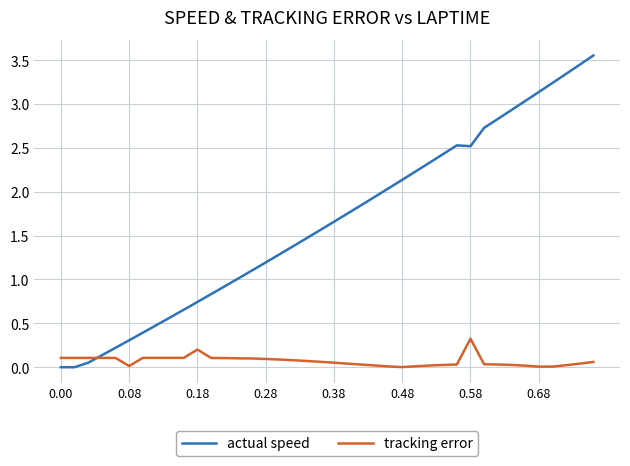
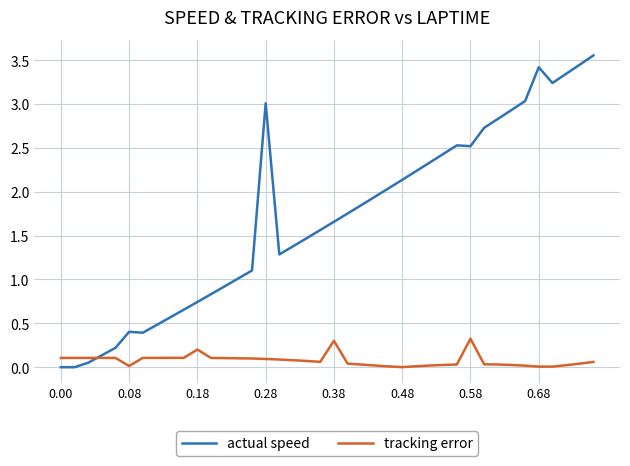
  {
    "actual speed": {
      "0.00": 0.0,
-     "0.08": 0.3,
+     "0.08": 0.4,
      "0.18": 0.7,
-     "0.28": 1.2,
+     "0.28": 3.0,
      "0.38": 1.7,
      "0.48": 2.1,
      "0.58": 2.5,
-     "0.68": 3.1
+     "0.68": 3.4
    },
    "tracking error": {
      "0.00": 0.1,
      "0.08": 0.0,
      "0.18": 0.2,
      "0.28": 0.1,
-     "0.38": 0.1,
+     "0.38": 0.3,
      "0.48": 0.0,
      "0.58": 0.3,
      "0.68": 0.0
    }
  }
